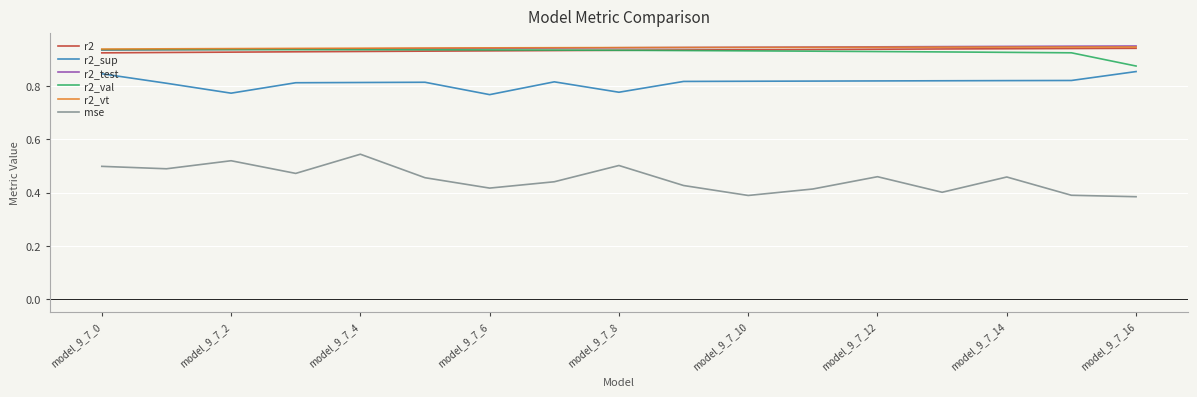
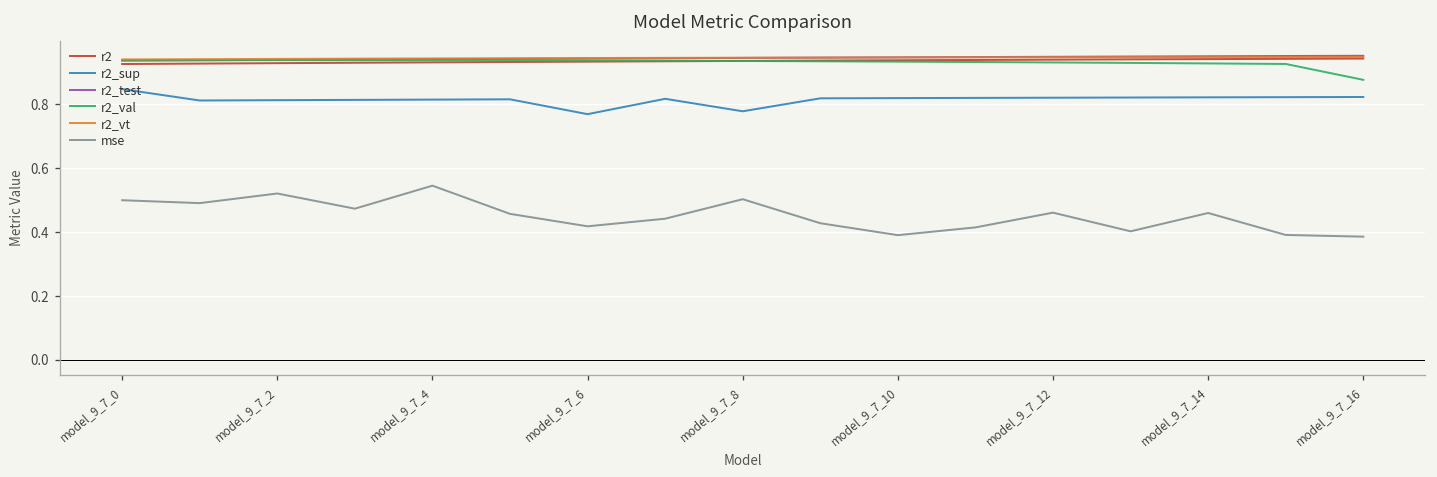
  {
    "r2": {
      "model_9_7_0": 0.93
    },
    "r2_sup": {
      "model_9_7_0": 0.85,
-     "model_9_7_2": 0.77,
+     "model_9_7_2": 0.81,
      "model_9_7_4": 0.81,
      "model_9_7_6": 0.77,
      "model_9_7_8": 0.78,
      "model_9_7_10": 0.82,
      "model_9_7_12": 0.82,
      "model_9_7_14": 0.82,
-     "model_9_7_16": 0.86
+     "model_9_7_16": 0.82
    },
    "r2_val": {
      "model_9_7_14": 0.93,
      "model_9_7_16": 0.88
    },
    "mse": {
      "model_9_7_0": 0.50,
      "model_9_7_2": 0.52,
      "model_9_7_4": 0.54,
      "model_9_7_6": 0.42,
      "model_9_7_8": 0.50,
      "model_9_7_10": 0.39,
      "model_9_7_12": 0.46,
      "model_9_7_14": 0.46,
      "model_9_7_16": 0.38
    }
  }
